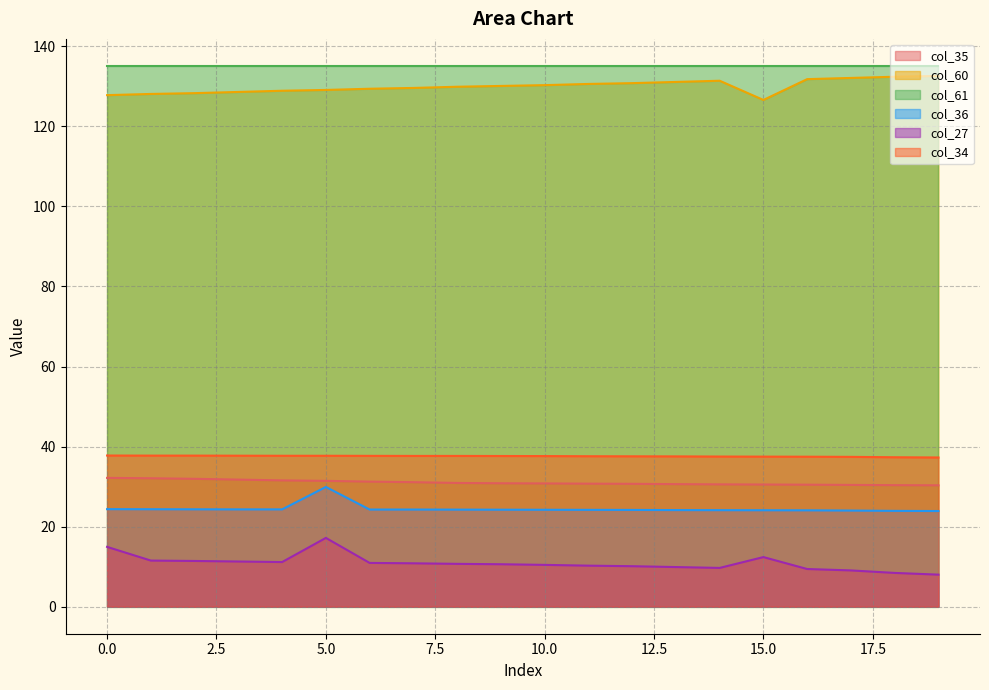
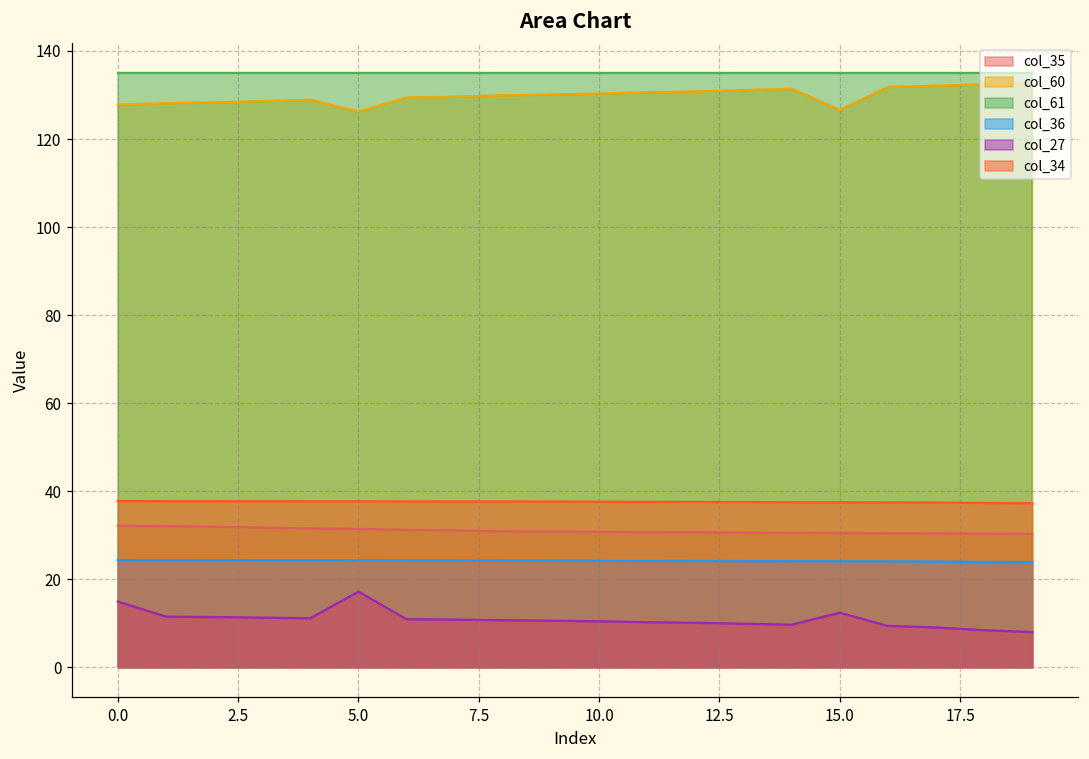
  {
    "col_60": {
      "0.0": 128,
-     "5.0": 129,
+     "5.0": 126,
      "10.0": 130,
      "15.0": 127
    },
    "col_61": {
      "0.0": 135,
      "5.0": 135,
      "10.0": 135,
      "15.0": 135
    },
    "col_36": {
      "0.0": 24,
-     "5.0": 30,
+     "5.0": 24,
      "10.0": 24,
      "15.0": 24
    },
    "col_27": {
      "0.0": 15,
      "5.0": 17,
      "10.0": 10,
      "15.0": 12
    }
  }
